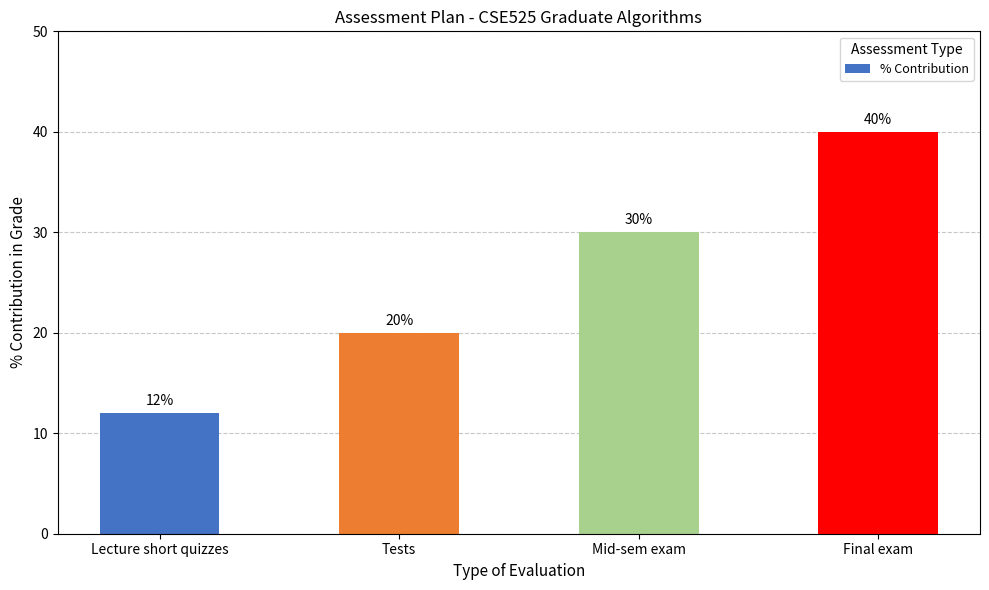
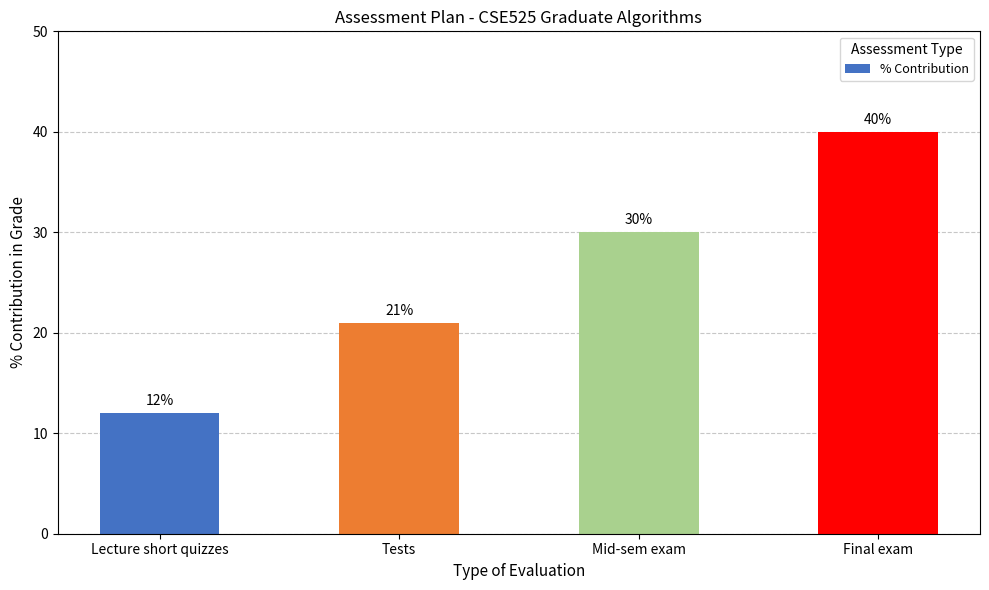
  {
    "Lecture short quizzes": "12%",
-   "Tests": "20%",
+   "Tests": "21%",
    "Mid-sem exam": "30%",
    "Final exam": "40%"
  }
